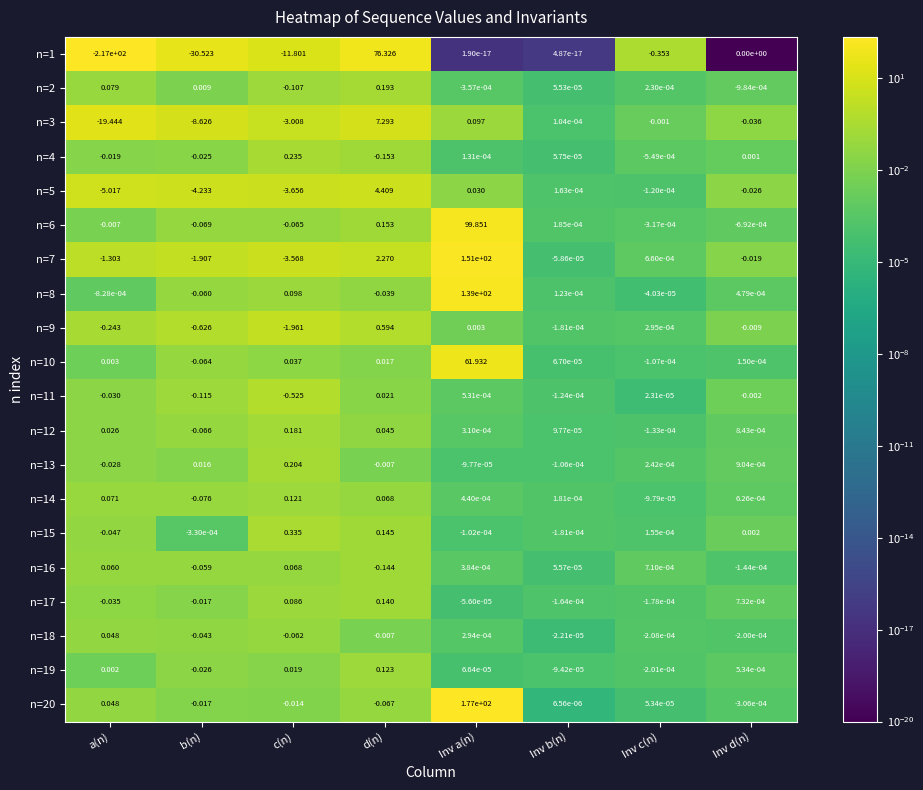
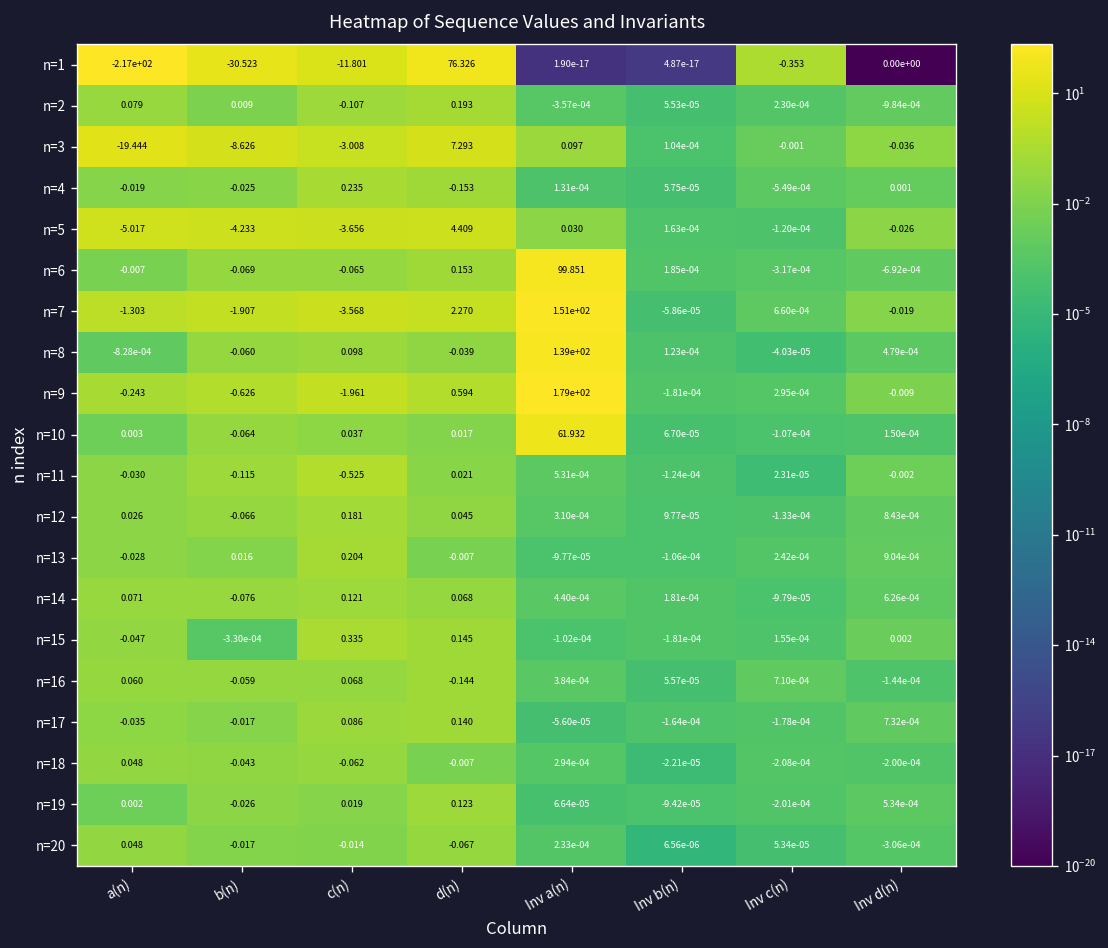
  {
    "n=1": {
      "a(n)": "-2.17e+02",
      "b(n)": "-30.523",
      "c(n)": "-11.801",
      "d(n)": "76.326",
      "Inv a(n)": "1.90e-17",
      "Inv b(n)": "4.87e-17",
      "Inv c(n)": "-0.353",
      "Inv d(n)": "0.00e+00"
    },
    "n=2": {
      "a(n)": "0.079",
      "b(n)": "0.009",
      "c(n)": "-0.107",
      "d(n)": "0.193",
      "Inv a(n)": "-3.57e-04",
      "Inv b(n)": "5.53e-05",
      "Inv c(n)": "2.30e-04",
      "Inv d(n)": "-9.84e-04"
    },
    "n=3": {
      "a(n)": "-19.444",
      "b(n)": "-8.626",
      "c(n)": "-3.008",
      "d(n)": "7.293",
      "Inv a(n)": "0.097",
      "Inv b(n)": "1.04e-04",
      "Inv c(n)": "-0.001",
      "Inv d(n)": "-0.036"
    },
    "n=4": {
      "a(n)": "-0.019",
      "b(n)": "-0.025",
      "c(n)": "0.235",
      "d(n)": "-0.153",
      "Inv a(n)": "1.31e-04",
      "Inv b(n)": "5.75e-05",
      "Inv c(n)": "-5.49e-04",
      "Inv d(n)": "0.001"
    },
    "n=5": {
      "a(n)": "-5.017",
      "b(n)": "-4.233",
      "c(n)": "-3.656",
      "d(n)": "4.409",
      "Inv a(n)": "0.030",
      "Inv b(n)": "1.63e-04",
      "Inv c(n)": "-1.20e-04",
      "Inv d(n)": "-0.026"
    },
    "n=6": {
      "a(n)": "-0.007",
      "b(n)": "-0.069",
      "c(n)": "-0.065",
      "d(n)": "0.153",
      "Inv a(n)": "99.851",
      "Inv b(n)": "1.85e-04",
      "Inv c(n)": "-3.17e-04",
      "Inv d(n)": "-6.92e-04"
    },
    "n=7": {
      "a(n)": "-1.303",
      "b(n)": "-1.907",
      "c(n)": "-3.568",
      "d(n)": "2.270",
      "Inv a(n)": "1.51e+02",
      "Inv b(n)": "-5.86e-05",
      "Inv c(n)": "6.60e-04",
      "Inv d(n)": "-0.019"
    },
    "n=8": {
      "a(n)": "-8.28e-04",
      "b(n)": "-0.060",
      "c(n)": "0.098",
      "d(n)": "-0.039",
      "Inv a(n)": "1.39e+02",
      "Inv b(n)": "1.23e-04",
      "Inv c(n)": "-4.03e-05",
      "Inv d(n)": "4.79e-04"
    },
    "n=9": {
      "a(n)": "-0.243",
      "b(n)": "-0.626",
      "c(n)": "-1.961",
      "d(n)": "0.594",
-     "Inv a(n)": "0.003",
+     "Inv a(n)": "1.79e+02",
      "Inv b(n)": "-1.81e-04",
      "Inv c(n)": "2.95e-04",
      "Inv d(n)": "-0.009"
    },
    "n=10": {
      "a(n)": "0.003",
      "b(n)": "-0.064",
      "c(n)": "0.037",
      "d(n)": "0.017",
      "Inv a(n)": "61.932",
      "Inv b(n)": "6.70e-05",
      "Inv c(n)": "-1.07e-04",
      "Inv d(n)": "1.50e-04"
    },
    "n=11": {
      "a(n)": "-0.030",
      "b(n)": "-0.115",
      "c(n)": "-0.525",
      "d(n)": "0.021",
      "Inv a(n)": "5.31e-04",
      "Inv b(n)": "-1.24e-04",
      "Inv c(n)": "2.31e-05",
      "Inv d(n)": "-0.002"
    },
    "n=12": {
      "a(n)": "0.026",
      "b(n)": "-0.066",
      "c(n)": "0.181",
      "d(n)": "0.045",
      "Inv a(n)": "3.10e-04",
      "Inv b(n)": "9.77e-05",
      "Inv c(n)": "-1.33e-04",
      "Inv d(n)": "8.43e-04"
    },
    "n=13": {
      "a(n)": "-0.028",
      "b(n)": "0.016",
      "c(n)": "0.204",
      "d(n)": "-0.007",
      "Inv a(n)": "-9.77e-05",
      "Inv b(n)": "-1.06e-04",
      "Inv c(n)": "2.42e-04",
      "Inv d(n)": "9.04e-04"
    },
    "n=14": {
      "a(n)": "0.071",
      "b(n)": "-0.076",
      "c(n)": "0.121",
      "d(n)": "0.068",
      "Inv a(n)": "4.40e-04",
      "Inv b(n)": "1.81e-04",
      "Inv c(n)": "-9.79e-05",
      "Inv d(n)": "6.26e-04"
    },
    "n=15": {
      "a(n)": "-0.047",
      "b(n)": "-3.30e-04",
      "c(n)": "0.335",
      "d(n)": "0.145",
      "Inv a(n)": "-1.02e-04",
      "Inv b(n)": "-1.81e-04",
      "Inv c(n)": "1.55e-04",
      "Inv d(n)": "0.002"
    },
    "n=16": {
      "a(n)": "0.060",
      "b(n)": "-0.059",
      "c(n)": "0.068",
      "d(n)": "-0.144",
      "Inv a(n)": "3.84e-04",
      "Inv b(n)": "5.57e-05",
      "Inv c(n)": "7.10e-04",
      "Inv d(n)": "-1.44e-04"
    },
    "n=17": {
      "a(n)": "-0.035",
      "b(n)": "-0.017",
      "c(n)": "0.086",
      "d(n)": "0.140",
      "Inv a(n)": "-5.60e-05",
      "Inv b(n)": "-1.64e-04",
      "Inv c(n)": "-1.78e-04",
      "Inv d(n)": "7.32e-04"
    },
    "n=18": {
      "a(n)": "0.048",
      "b(n)": "-0.043",
      "c(n)": "-0.062",
      "d(n)": "-0.007",
      "Inv a(n)": "2.94e-04",
      "Inv b(n)": "-2.21e-05",
      "Inv c(n)": "-2.08e-04",
      "Inv d(n)": "-2.00e-04"
    },
    "n=19": {
      "a(n)": "0.002",
      "b(n)": "-0.026",
      "c(n)": "0.019",
      "d(n)": "0.123",
      "Inv a(n)": "6.64e-05",
      "Inv b(n)": "-9.42e-05",
      "Inv c(n)": "-2.01e-04",
      "Inv d(n)": "5.34e-04"
    },
    "n=20": {
      "a(n)": "0.048",
      "b(n)": "-0.017",
      "c(n)": "-0.014",
      "d(n)": "-0.067",
-     "Inv a(n)": "1.77e+02",
+     "Inv a(n)": "2.33e-04",
      "Inv b(n)": "6.56e-06",
      "Inv c(n)": "5.34e-05",
      "Inv d(n)": "-3.06e-04"
    }
  }
